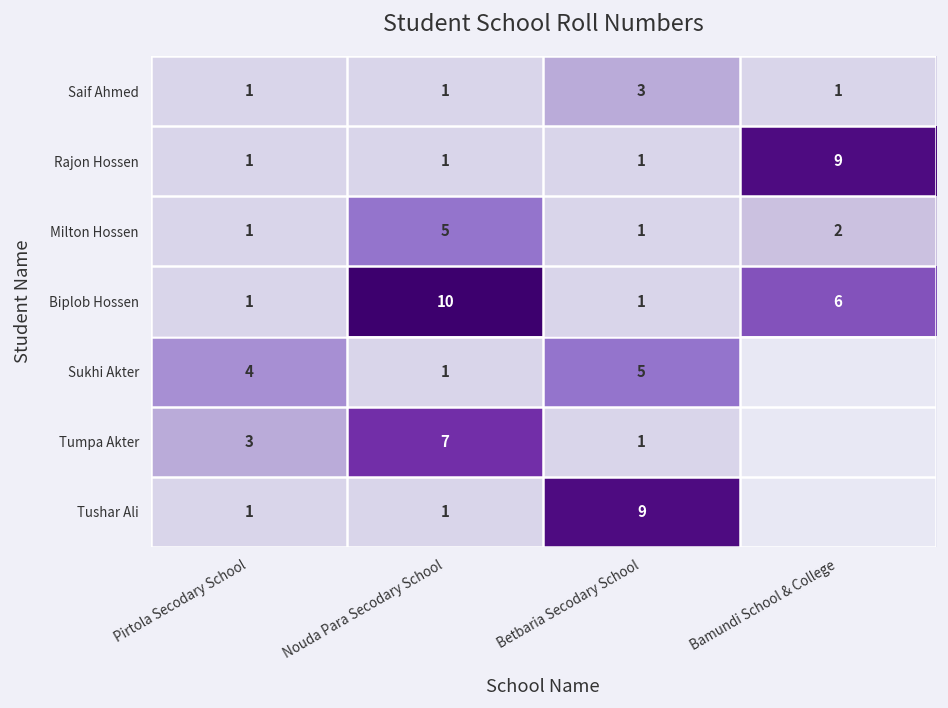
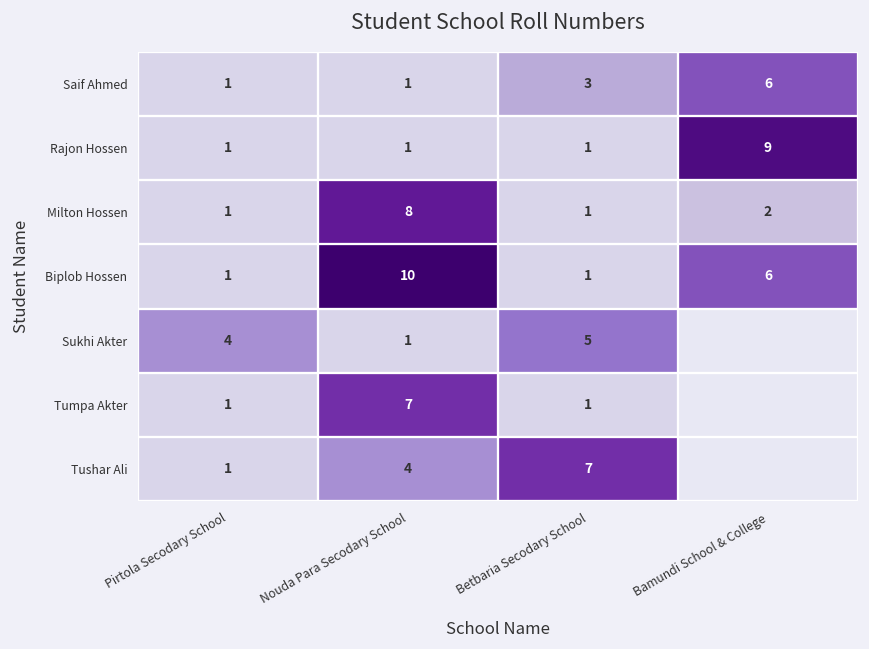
  {
    "Saif Ahmed": {
      "Pirtola Secodary School": 1,
      "Nouda Para Secodary School": 1,
      "Betbaria Secodary School": 3,
-     "Bamundi School & College": 1
+     "Bamundi School & College": 6
    },
    "Rajon Hossen": {
      "Pirtola Secodary School": 1,
      "Nouda Para Secodary School": 1,
      "Betbaria Secodary School": 1,
      "Bamundi School & College": 9
    },
    "Milton Hossen": {
      "Pirtola Secodary School": 1,
-     "Nouda Para Secodary School": 5,
+     "Nouda Para Secodary School": 8,
      "Betbaria Secodary School": 1,
      "Bamundi School & College": 2
    },
    "Biplob Hossen": {
      "Pirtola Secodary School": 1,
      "Nouda Para Secodary School": 10,
      "Betbaria Secodary School": 1,
      "Bamundi School & College": 6
    },
    "Sukhi Akter": {
      "Pirtola Secodary School": 4,
      "Nouda Para Secodary School": 1,
      "Betbaria Secodary School": 5
    },
    "Tumpa Akter": {
-     "Pirtola Secodary School": 3,
+     "Pirtola Secodary School": 1,
      "Nouda Para Secodary School": 7,
      "Betbaria Secodary School": 1
    },
    "Tushar Ali": {
      "Pirtola Secodary School": 1,
-     "Nouda Para Secodary School": 1,
-     "Betbaria Secodary School": 9
+     "Nouda Para Secodary School": 4,
+     "Betbaria Secodary School": 7
    }
  }
